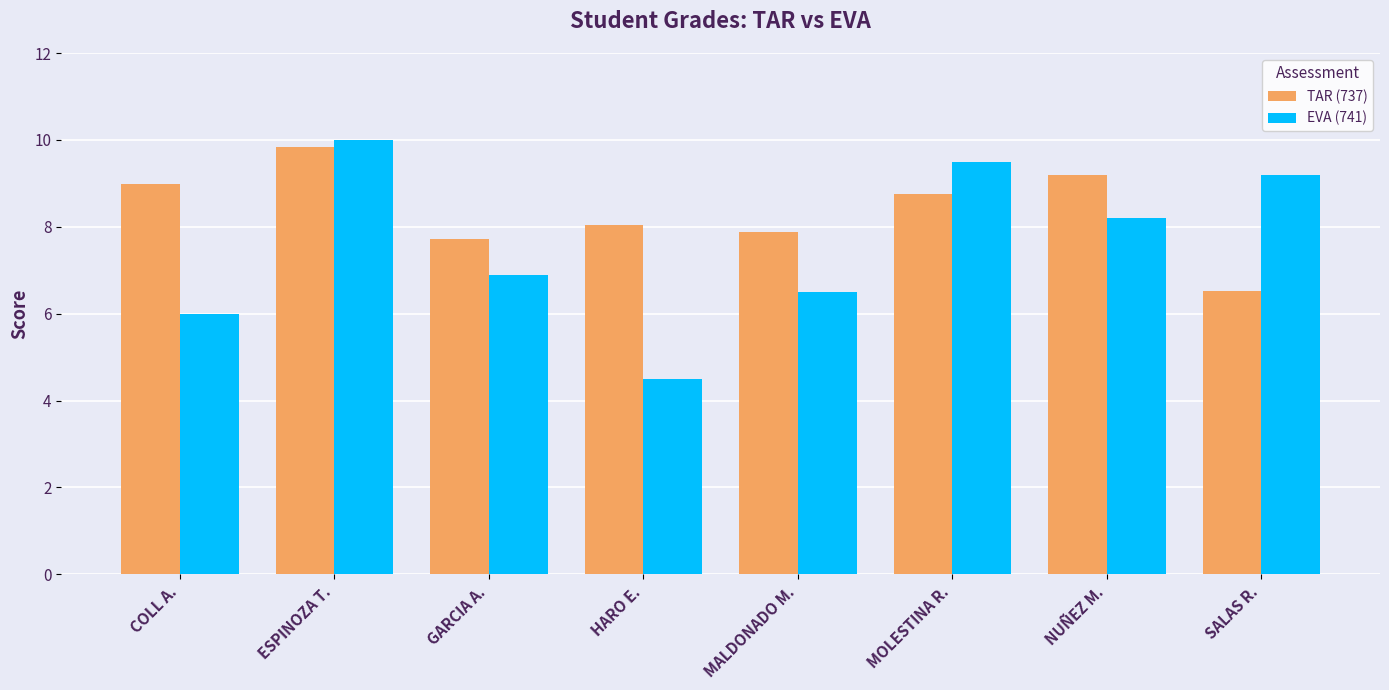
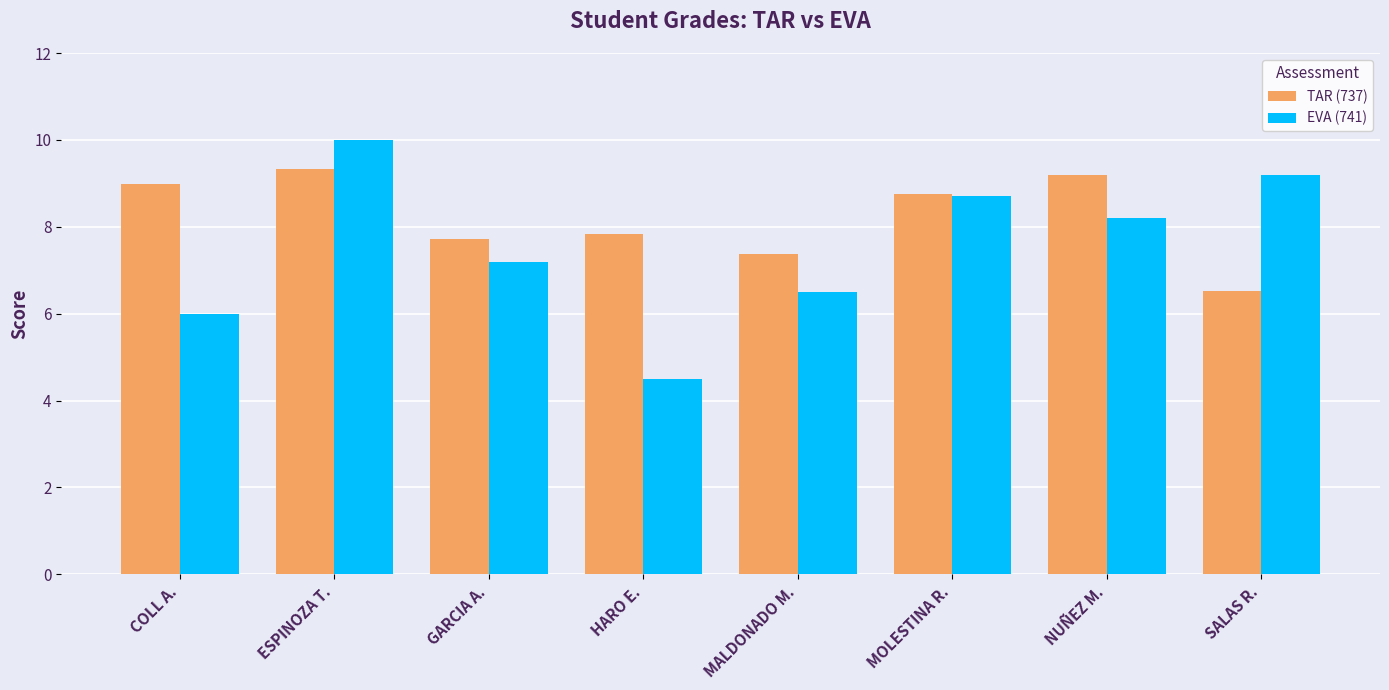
  {
    "TAR (737)": {
      "COLL A.": 9.0,
-     "ESPINOZA T.": 9.8,
+     "ESPINOZA T.": 9.3,
      "GARCIA A.": 7.7,
-     "HARO E.": 8.0,
-     "MALDONADO M.": 7.9,
+     "HARO E.": 7.8,
+     "MALDONADO M.": 7.4,
      "MOLESTINA R.": 8.8,
      "NUÑEZ M.": 9.2,
      "SALAS R.": 6.5
    },
    "EVA (741)": {
      "COLL A.": 6.0,
      "ESPINOZA T.": 10.0,
-     "GARCIA A.": 6.9,
+     "GARCIA A.": 7.2,
      "HARO E.": 4.5,
      "MALDONADO M.": 6.5,
-     "MOLESTINA R.": 9.5,
+     "MOLESTINA R.": 8.7,
      "NUÑEZ M.": 8.2,
      "SALAS R.": 9.2
    }
  }
